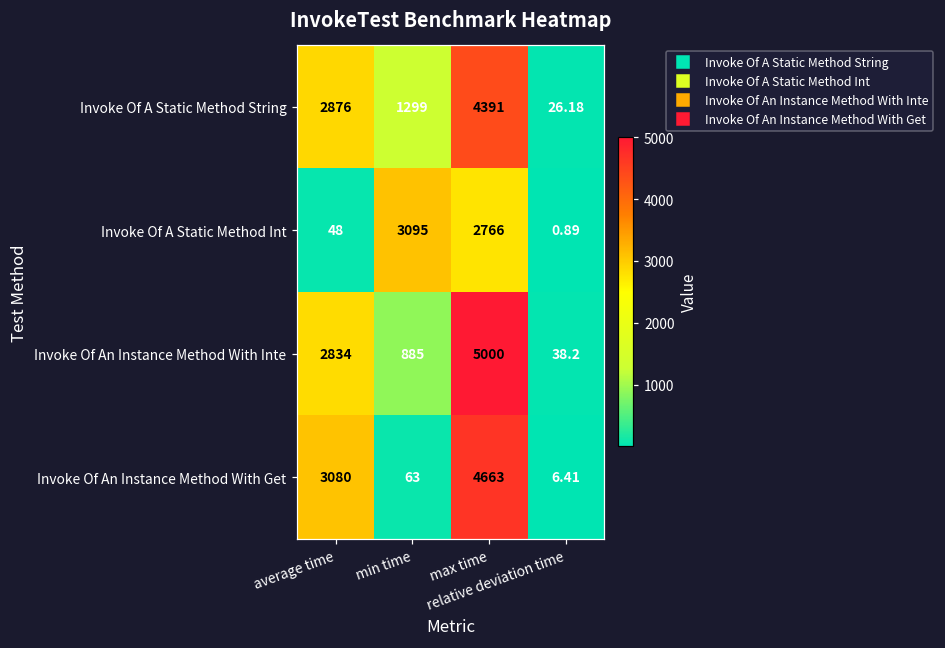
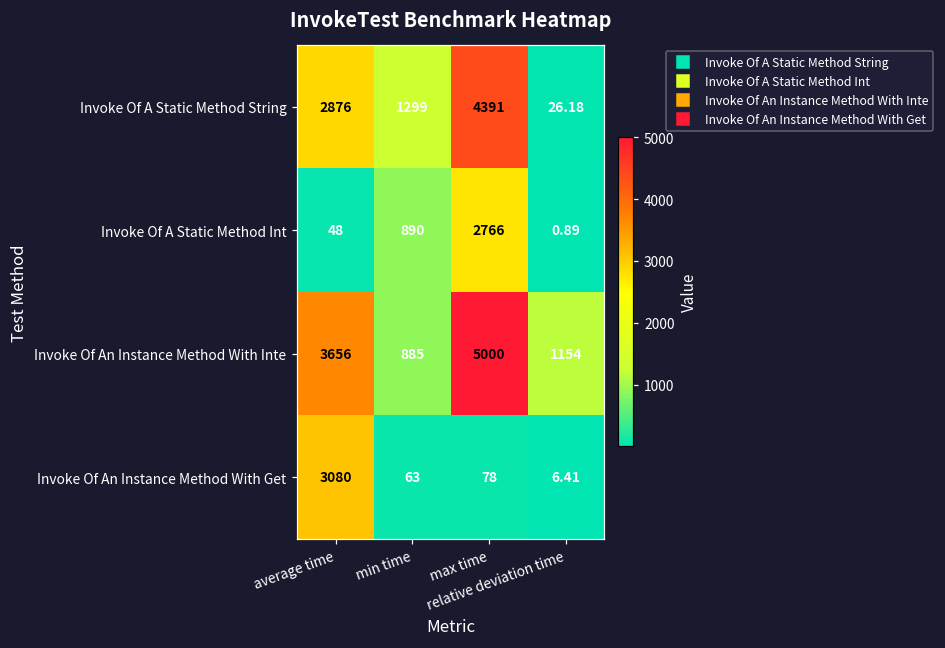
  {
    "Invoke Of A Static Method String": {
      "average time": 2876,
      "min time": 1299,
      "max time": 4391,
      "relative deviation time": 26.18
    },
    "Invoke Of A Static Method Int": {
      "average time": 48,
-     "min time": 3095,
+     "min time": 890,
      "max time": 2766,
      "relative deviation time": 0.89
    },
    "Invoke Of An Instance Method With Inte": {
-     "average time": 2834,
+     "average time": 3656,
      "min time": 885,
      "max time": 5000,
-     "relative deviation time": 38.2
+     "relative deviation time": 1154
    },
    "Invoke Of An Instance Method With Get": {
      "average time": 3080,
      "min time": 63,
-     "max time": 4663,
+     "max time": 78,
      "relative deviation time": 6.41
    }
  }
